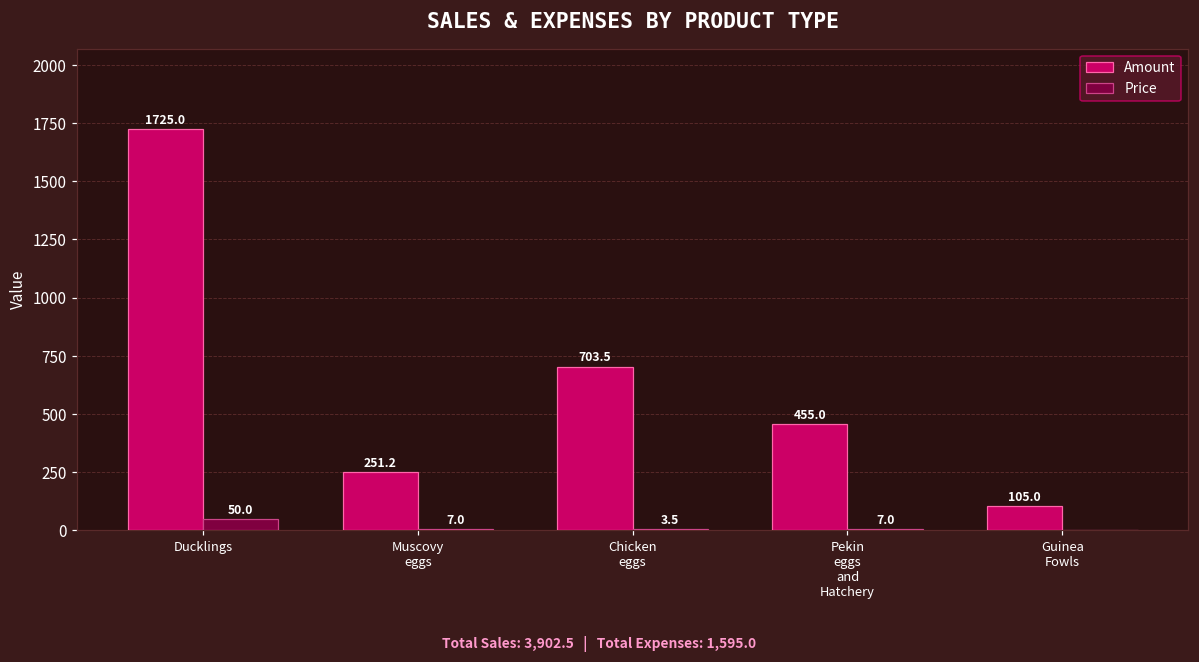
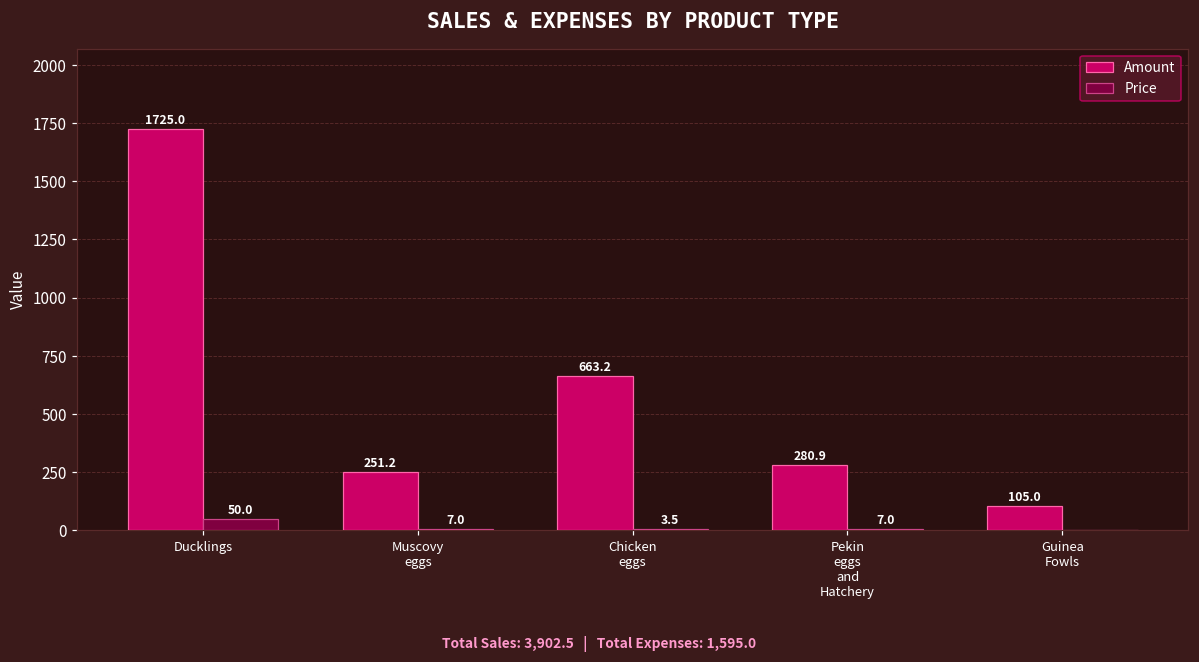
  {
    "Amount": {
      "Ducklings": 1725.0,
      "Muscovy eggs": 251.2,
-     "Chicken eggs": 703.5,
-     "Pekin eggs and Hatchery": 455.0,
+     "Chicken eggs": 663.2,
+     "Pekin eggs and Hatchery": 280.9,
      "Guinea Fowls": 105.0
    },
    "Price": {
      "Ducklings": 50.0,
      "Muscovy eggs": 7.0,
      "Chicken eggs": 3.5,
      "Pekin eggs and Hatchery": 7.0
    }
  }
